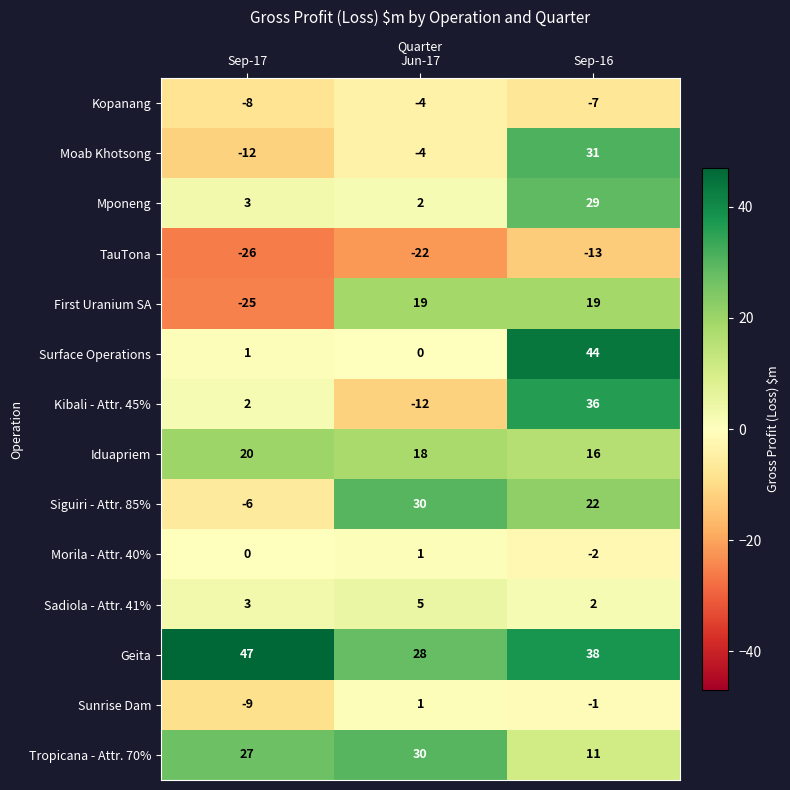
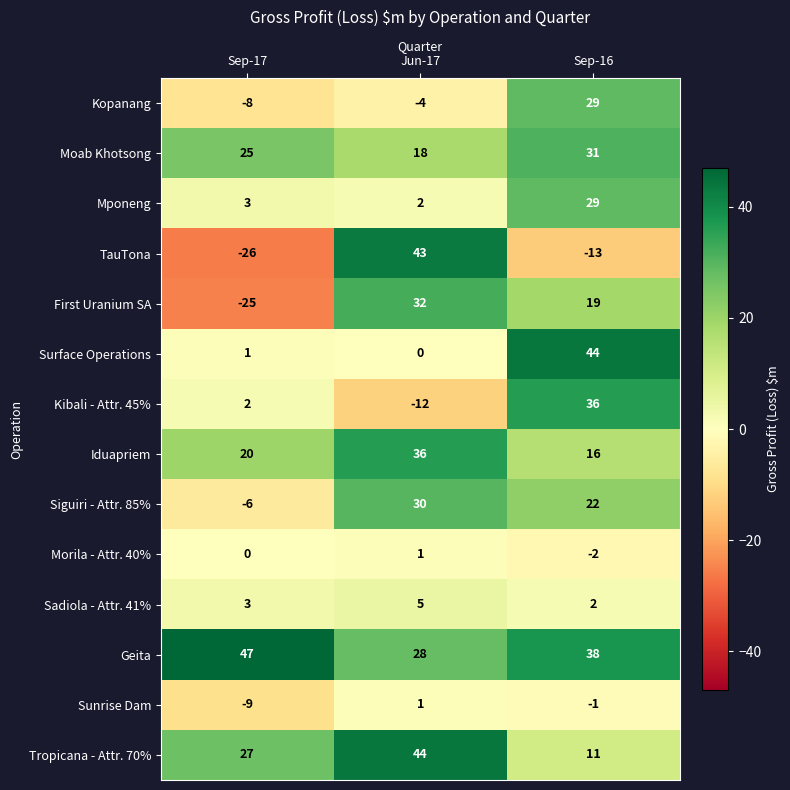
  {
    "Kopanang": {
      "Sep-17": -8,
      "Jun-17": -4,
-     "Sep-16": -7
+     "Sep-16": 29
    },
    "Moab Khotsong": {
-     "Sep-17": -12,
-     "Jun-17": -4,
+     "Sep-17": 25,
+     "Jun-17": 18,
      "Sep-16": 31
    },
    "Mponeng": {
      "Sep-17": 3,
      "Jun-17": 2,
      "Sep-16": 29
    },
    "TauTona": {
      "Sep-17": -26,
-     "Jun-17": -22,
+     "Jun-17": 43,
      "Sep-16": -13
    },
    "First Uranium SA": {
      "Sep-17": -25,
-     "Jun-17": 19,
+     "Jun-17": 32,
      "Sep-16": 19
    },
    "Surface Operations": {
      "Sep-17": 1,
      "Jun-17": 0,
      "Sep-16": 44
    },
    "Kibali - Attr. 45%": {
      "Sep-17": 2,
      "Jun-17": -12,
      "Sep-16": 36
    },
    "Iduapriem": {
      "Sep-17": 20,
-     "Jun-17": 18,
+     "Jun-17": 36,
      "Sep-16": 16
    },
    "Siguiri - Attr. 85%": {
      "Sep-17": -6,
      "Jun-17": 30,
      "Sep-16": 22
    },
    "Morila - Attr. 40%": {
      "Sep-17": 0,
      "Jun-17": 1,
      "Sep-16": -2
    },
    "Sadiola - Attr. 41%": {
      "Sep-17": 3,
      "Jun-17": 5,
      "Sep-16": 2
    },
    "Geita": {
      "Sep-17": 47,
      "Jun-17": 28,
      "Sep-16": 38
    },
    "Sunrise Dam": {
      "Sep-17": -9,
      "Jun-17": 1,
      "Sep-16": -1
    },
    "Tropicana - Attr. 70%": {
      "Sep-17": 27,
-     "Jun-17": 30,
+     "Jun-17": 44,
      "Sep-16": 11
    }
  }
